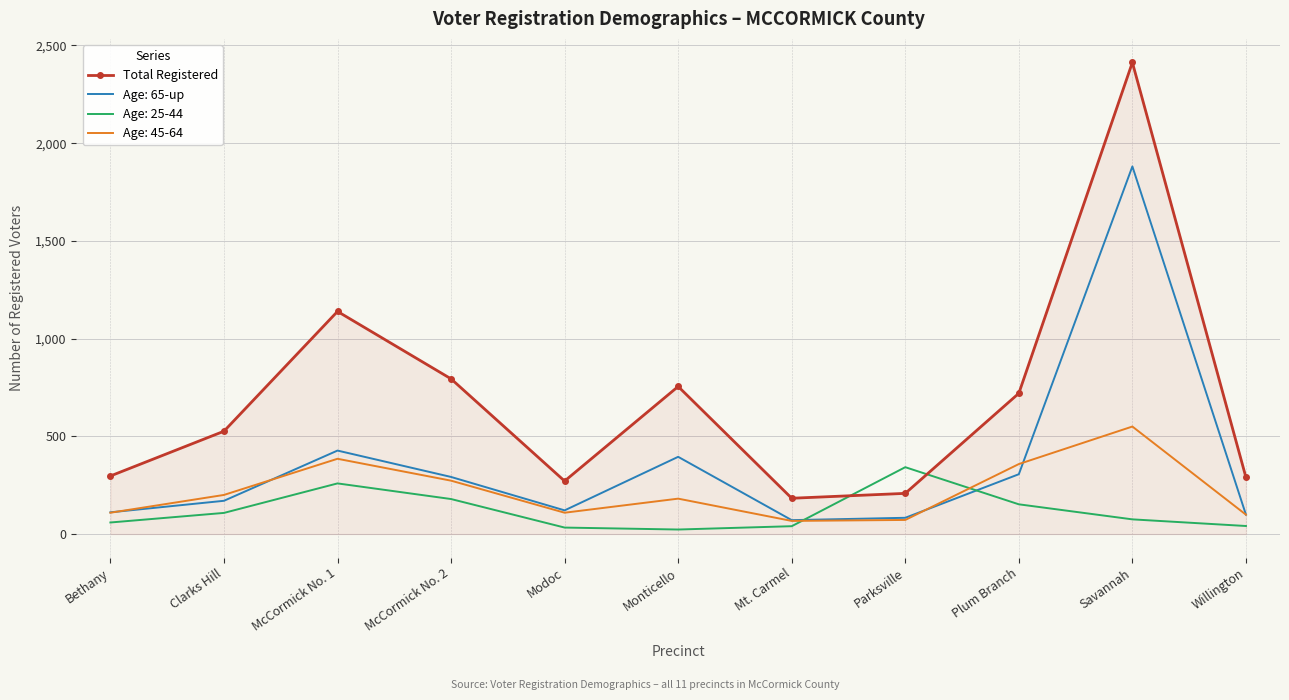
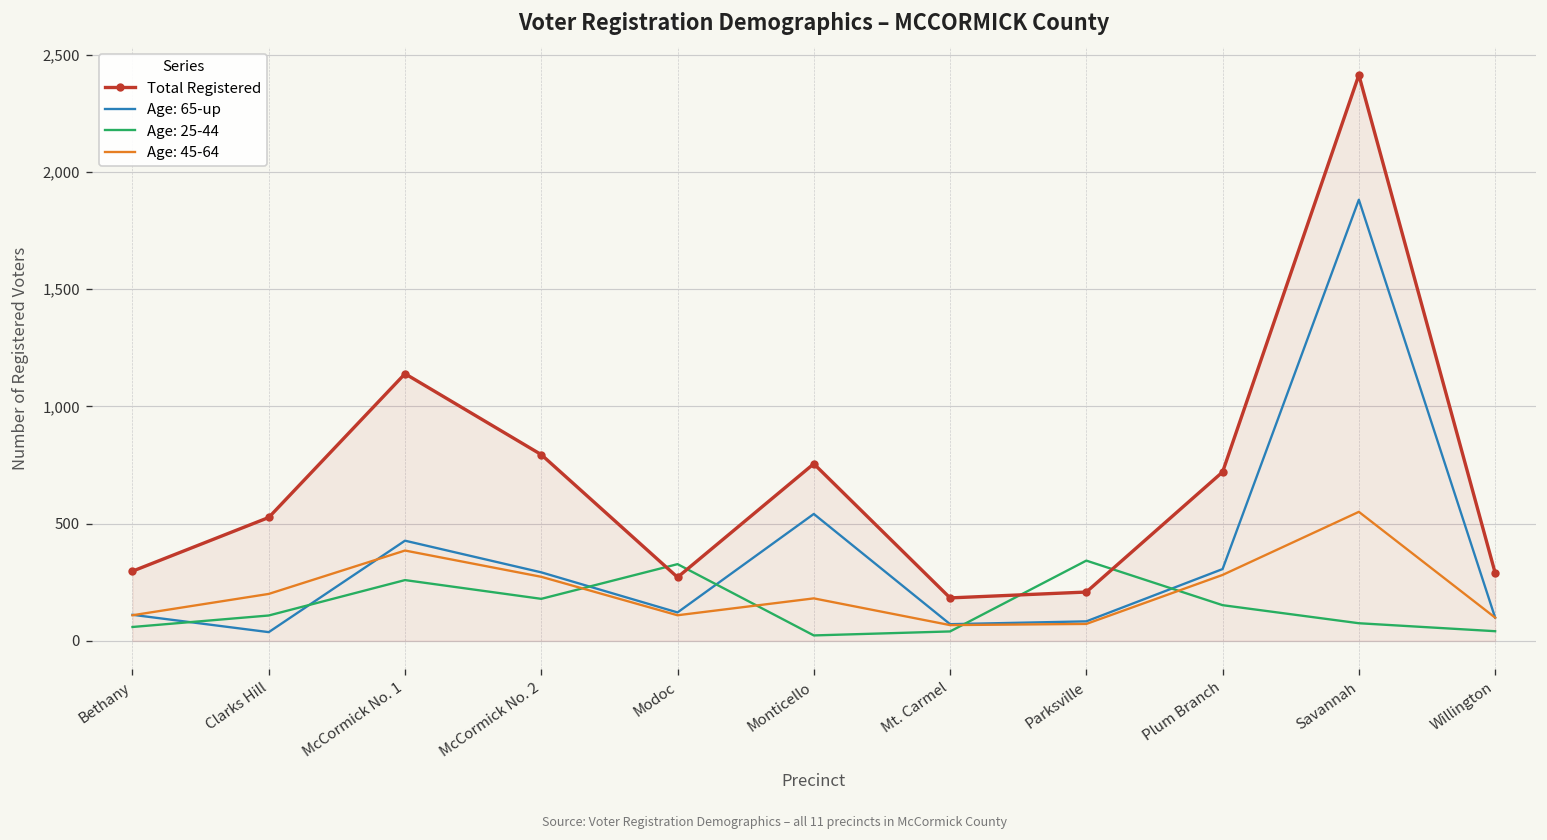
  {
    "Total Registered": {
      "Bethany": "300",
      "Clarks Hill": "530",
      "McCormick No. 1": "1,140",
      "McCormick No. 2": "790",
      "Modoc": "270",
      "Monticello": "760",
      "Mt. Carmel": "180",
      "Parksville": "210",
      "Plum Branch": "720",
      "Savannah": "2,410",
      "Willington": "290"
    },
    "Age: 65-up": {
-     "Clarks Hill": "170",
+     "Clarks Hill": "40",
      "McCormick No. 1": "430",
      "McCormick No. 2": "290",
-     "Monticello": "400",
+     "Monticello": "540",
      "Plum Branch": "310",
      "Savannah": "1,880"
    },
    "Age: 25-44": {
      "Bethany": "60",
      "Clarks Hill": "110",
      "McCormick No. 1": "260",
      "McCormick No. 2": "180",
-     "Modoc": "30",
+     "Modoc": "330",
      "Monticello": "20",
      "Mt. Carmel": "40",
      "Parksville": "340",
      "Plum Branch": "150",
      "Savannah": "80",
      "Willington": "40"
    },
    "Age: 45-64": {
      "Clarks Hill": "200",
      "McCormick No. 1": "390",
      "McCormick No. 2": "270",
      "Monticello": "180",
-     "Plum Branch": "360",
+     "Plum Branch": "280",
      "Savannah": "550"
    }
  }
